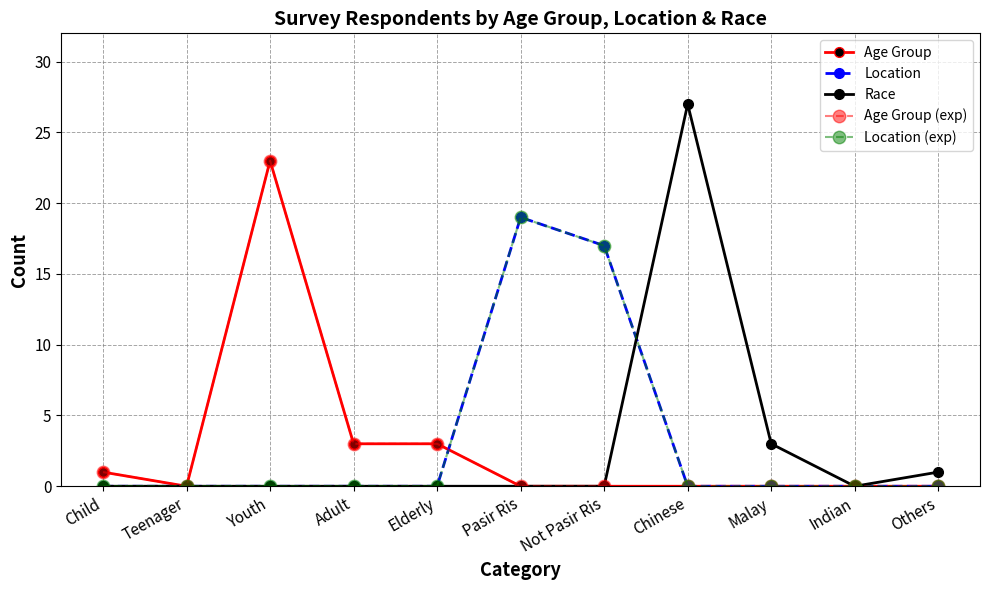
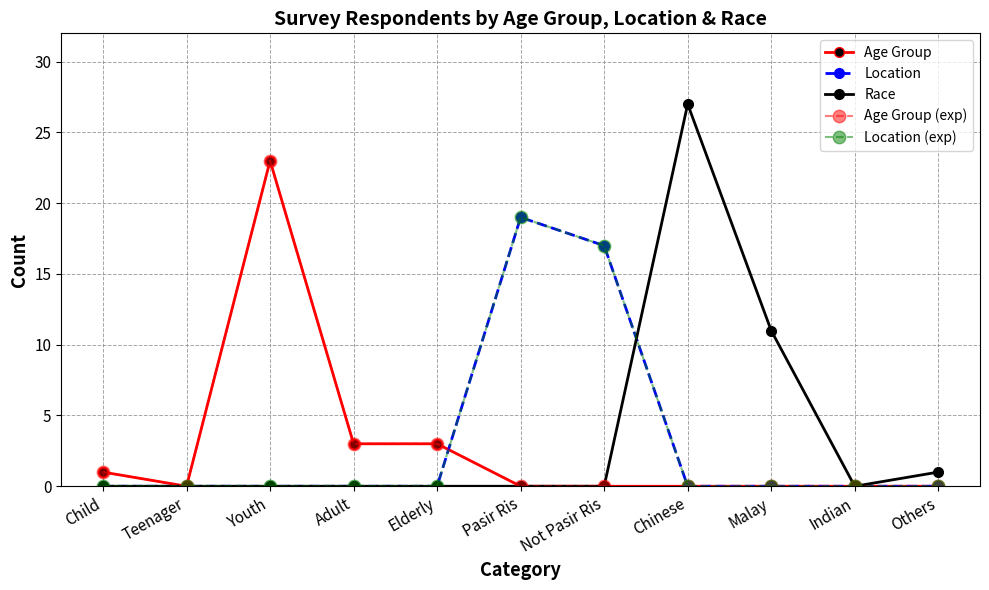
  {
    "Age Group (exp)": {
      "Child": 1,
      "Youth": 23,
      "Adult": 3,
      "Elderly": 3
    },
    "Location (exp)": {
      "Pasir Ris": 19,
      "Not Pasir Ris": 17
    },
    "Race": {
      "Chinese": 27,
-     "Malay": 3,
+     "Malay": 11,
      "Others": 1
    }
  }
